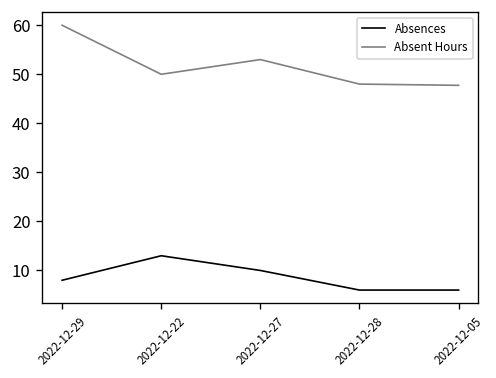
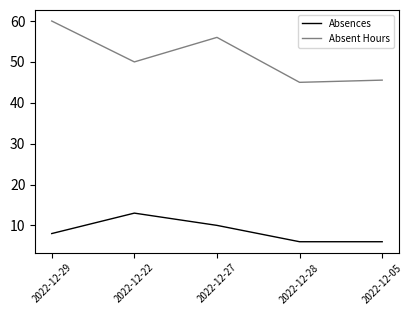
  {
    "Absences": {
      "2022-12-29": 8,
      "2022-12-22": 13,
      "2022-12-27": 10,
      "2022-12-28": 6,
      "2022-12-05": 6
    },
    "Absent Hours": {
      "2022-12-29": 60,
      "2022-12-22": 50,
-     "2022-12-27": 53,
-     "2022-12-28": 48,
-     "2022-12-05": 48
+     "2022-12-27": 56,
+     "2022-12-28": 45,
+     "2022-12-05": 46
    }
  }
